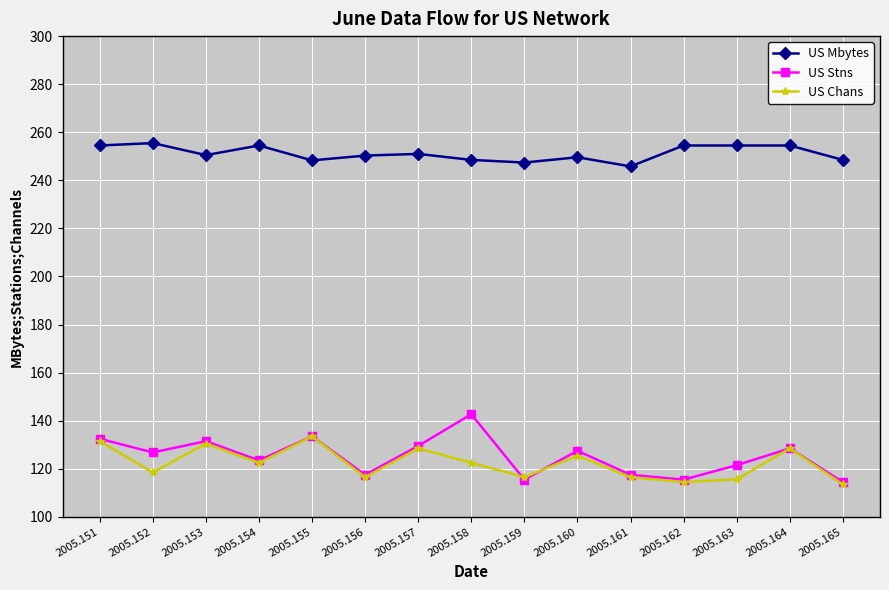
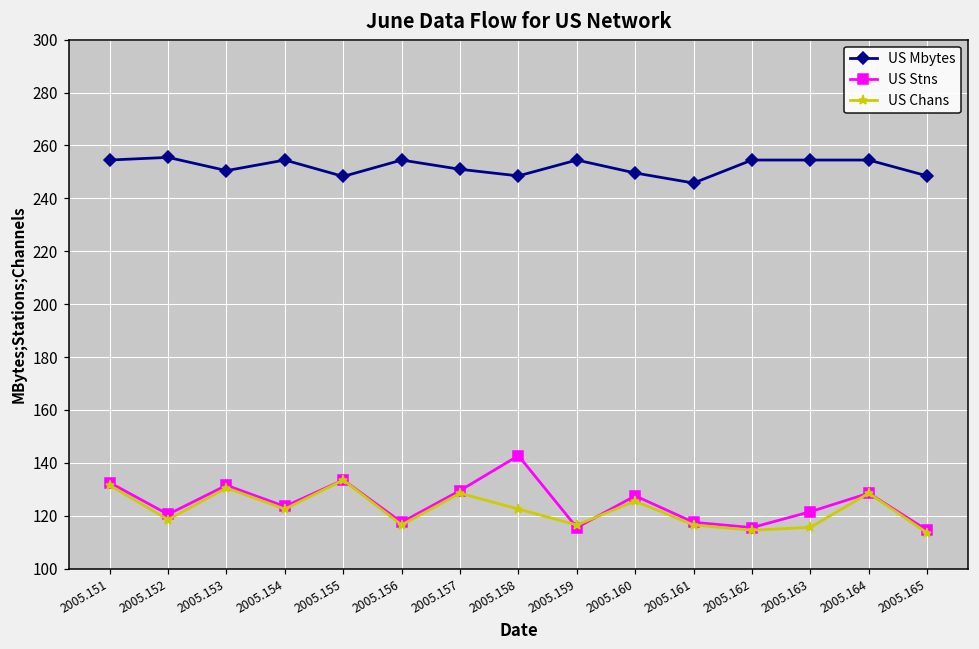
  {
    "US Mbytes": {
      "2005.151": 255,
      "2005.152": 256,
      "2005.153": 251,
      "2005.154": 255,
      "2005.155": 248,
-     "2005.156": 250,
+     "2005.156": 255,
      "2005.157": 251,
      "2005.158": 249,
-     "2005.159": 247,
+     "2005.159": 255,
      "2005.160": 250,
      "2005.161": 246,
      "2005.162": 255,
      "2005.163": 255,
      "2005.164": 255,
      "2005.165": 249
    },
    "US Stns": {
-     "2005.152": 127,
+     "2005.152": 121,
      "2005.158": 143,
      "2005.160": 128,
      "2005.163": 122
    },
    "US Chans": {
      "2005.152": 119,
      "2005.158": 123,
      "2005.160": 126,
      "2005.163": 116
    }
  }
